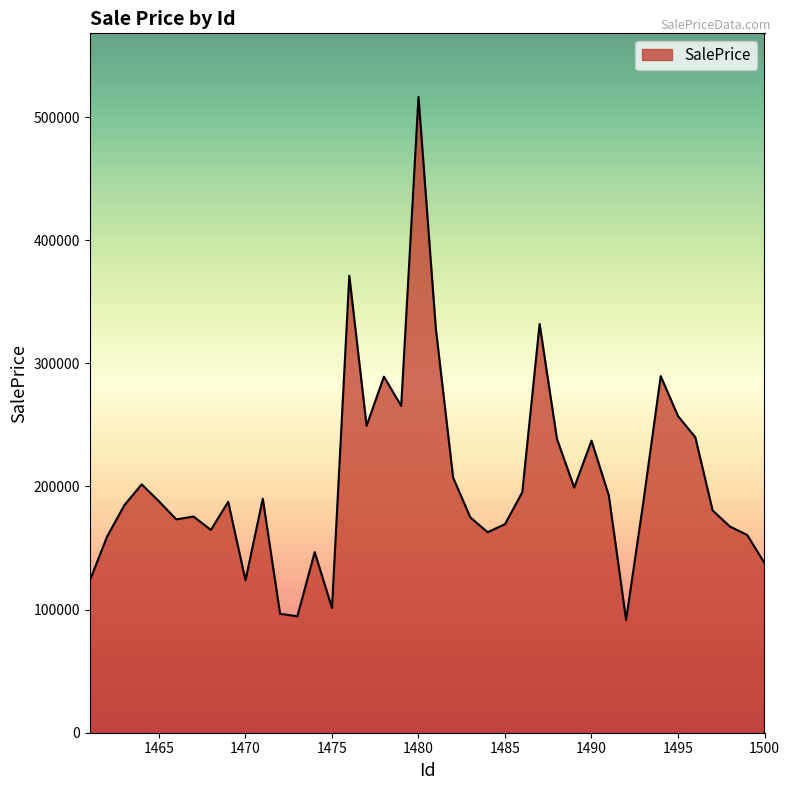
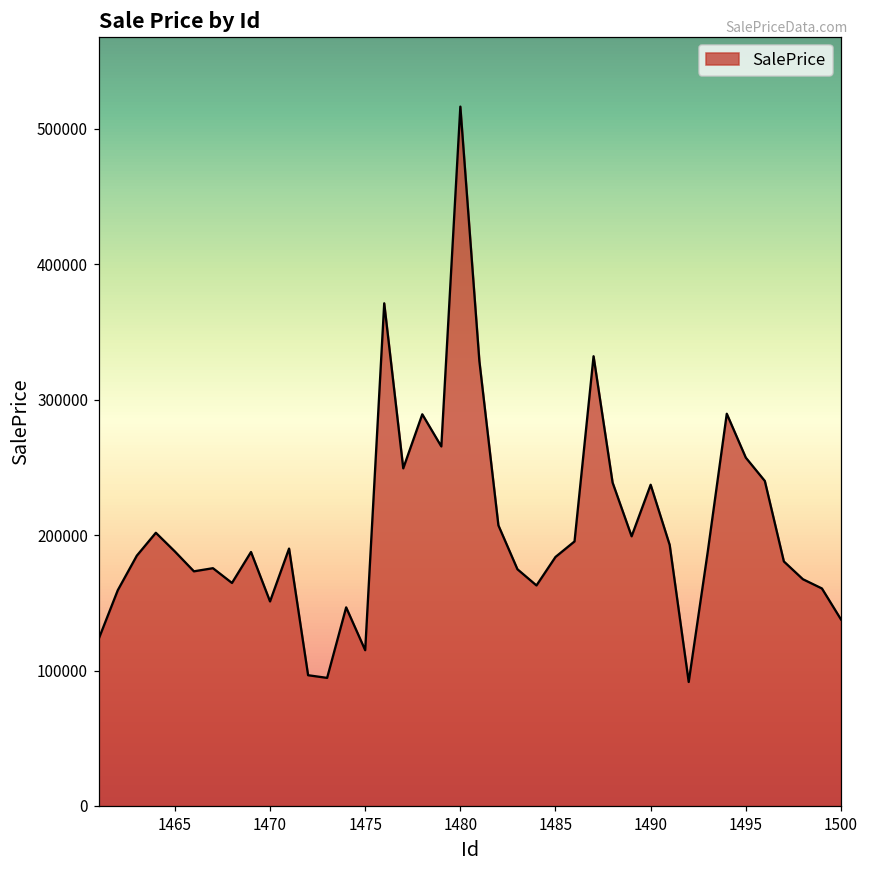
  {
    "1465": 188000,
-   "1470": 124000,
-   "1475": 101000,
+   "1470": 151000,
+   "1475": 115000,
    "1480": 516000,
-   "1485": 169000,
+   "1485": 184000,
    "1490": 237000,
    "1495": 257000,
    "1500": 138000
  }
